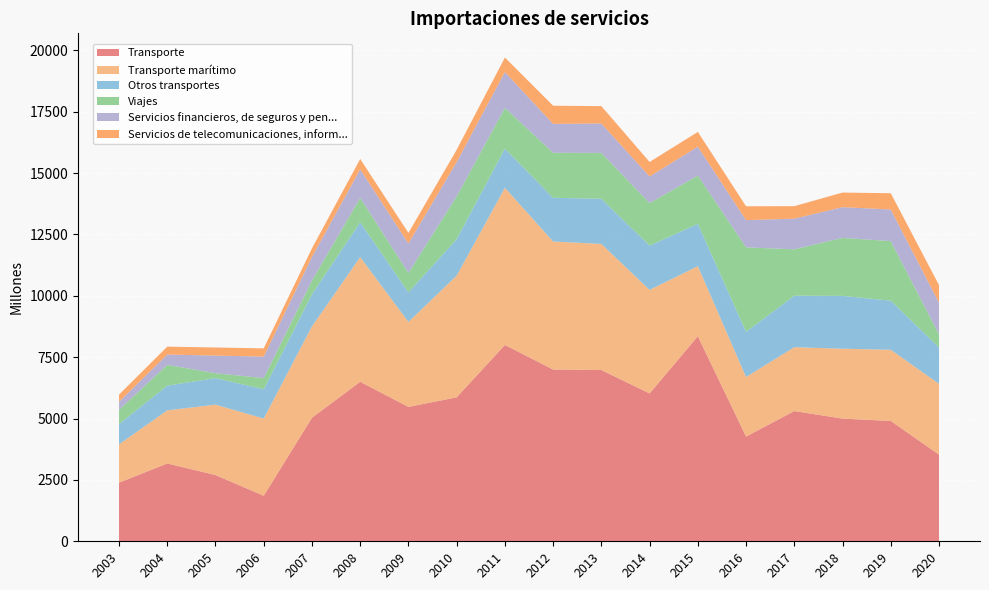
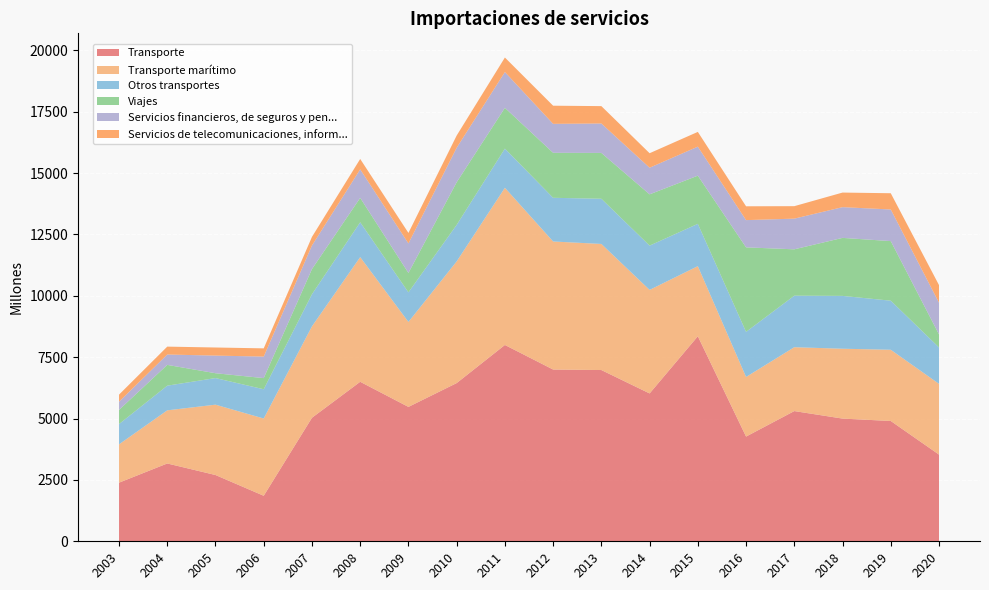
  {
    "Transporte": {
      "2003": 2400,
      "2004": 3200,
      "2005": 2700,
      "2006": 1900,
      "2007": 5000,
      "2008": 6500,
      "2009": 5500,
-     "2010": 5900,
+     "2010": 6400,
      "2011": 8000,
      "2012": 7000,
      "2013": 7000,
      "2014": 6000,
      "2015": 8400,
      "2016": 4300,
      "2017": 5300,
      "2018": 5000,
      "2019": 4900,
      "2020": 3500
    },
    "Viajes": {
      "2003": 600,
      "2004": 800,
      "2005": 200,
      "2006": 500,
-     "2007": 600,
+     "2007": 1000,
      "2008": 1000,
      "2009": 800,
      "2010": 1700,
      "2011": 1700,
      "2012": 1800,
      "2013": 1900,
-     "2014": 1700,
+     "2014": 2100,
      "2015": 2000,
      "2016": 3400,
      "2017": 1900,
      "2018": 2400,
      "2019": 2400,
      "2020": 500
    }
  }
